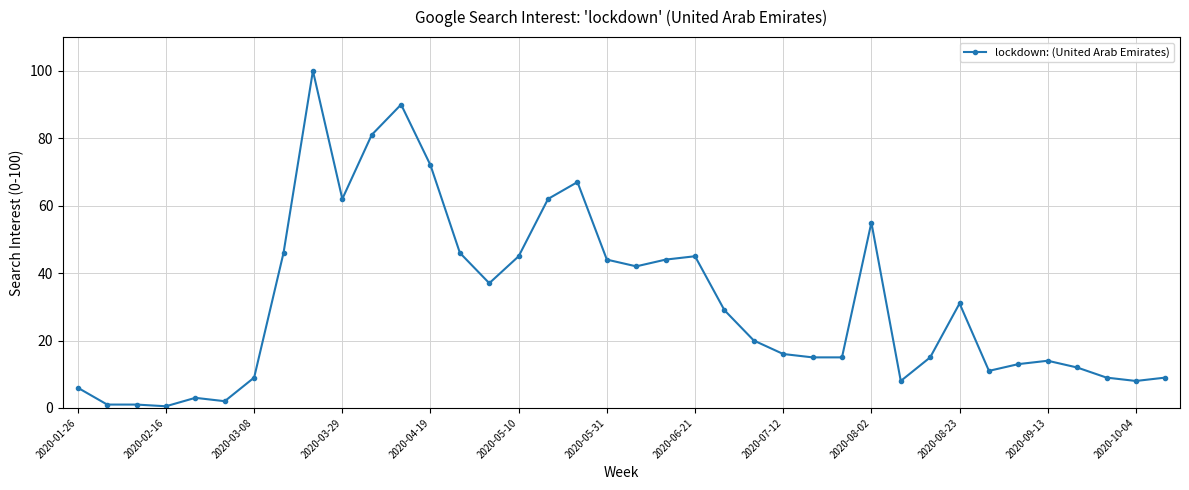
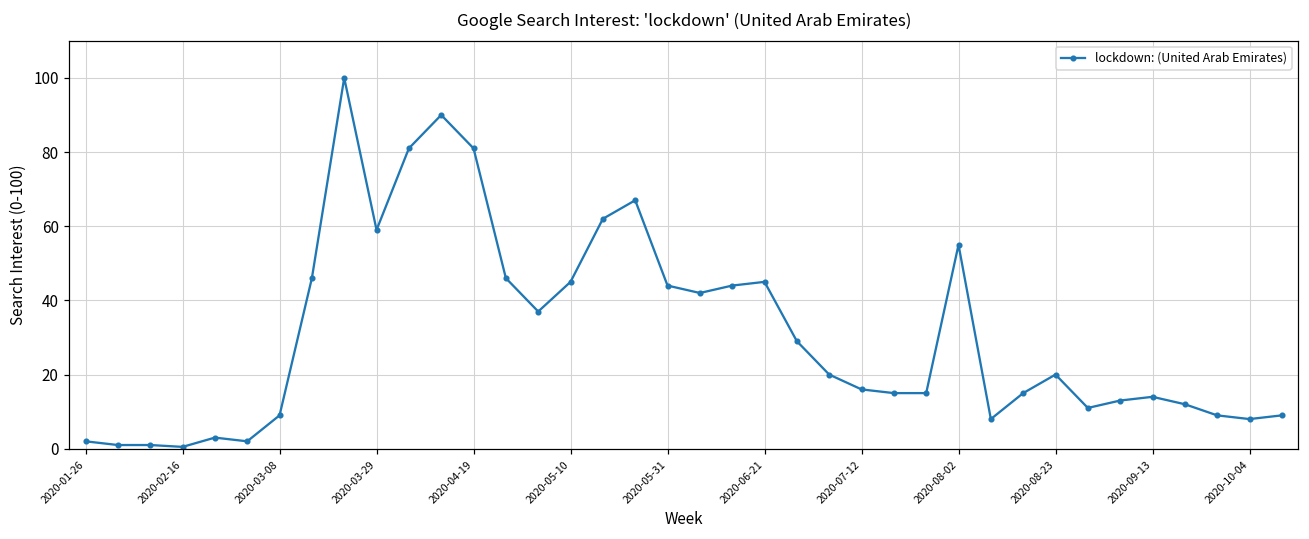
  {
-   "2020-01-26": 6,
+   "2020-01-26": 2,
    "2020-02-16": 1,
    "2020-03-08": 9,
-   "2020-03-29": 62,
-   "2020-04-19": 72,
+   "2020-03-29": 59,
+   "2020-04-19": 81,
    "2020-05-10": 45,
    "2020-05-31": 44,
    "2020-06-21": 45,
    "2020-07-12": 16,
    "2020-08-02": 55,
-   "2020-08-23": 31,
+   "2020-08-23": 20,
    "2020-09-13": 14,
    "2020-10-04": 8
  }
